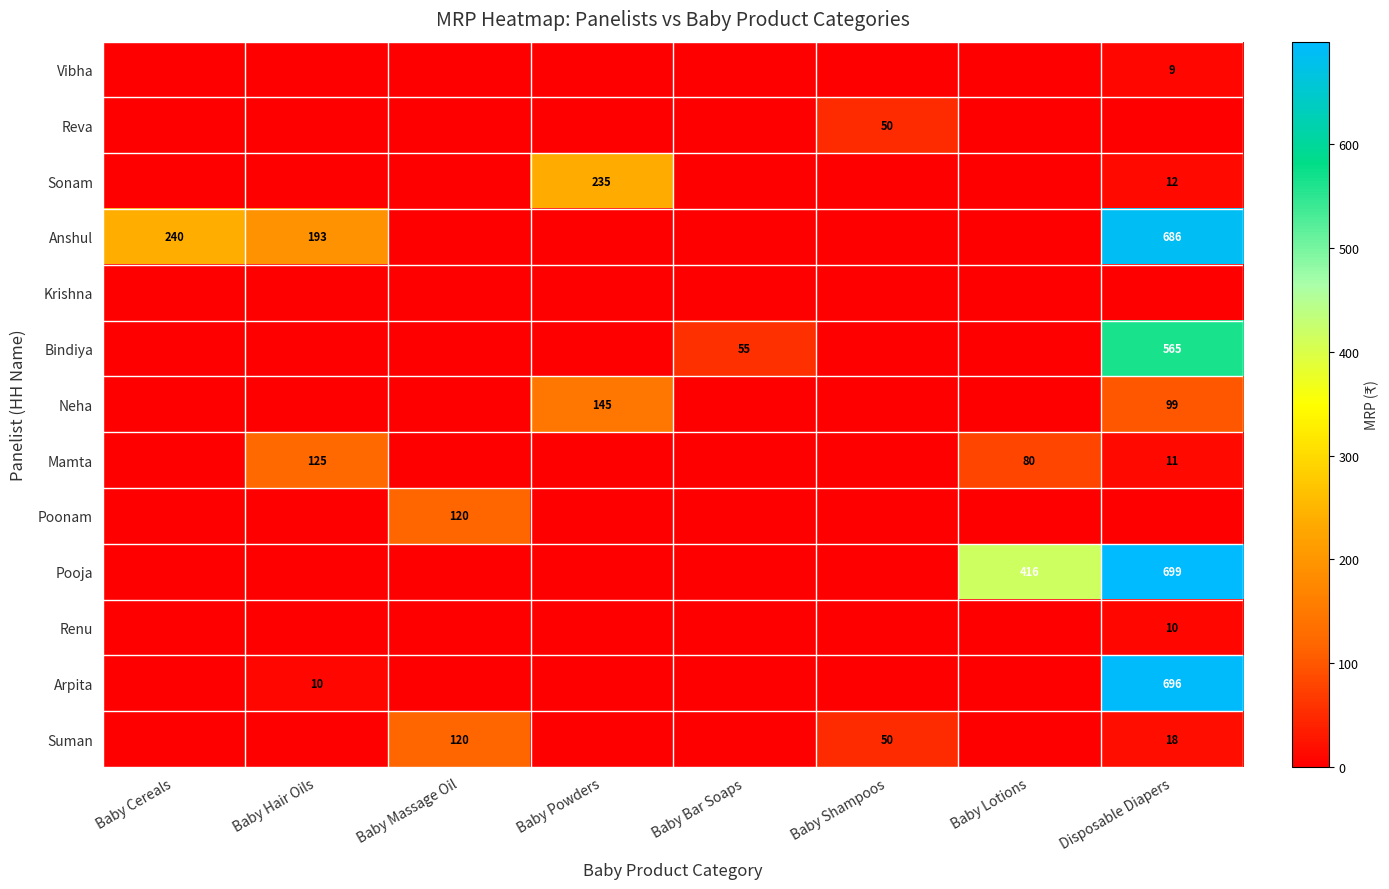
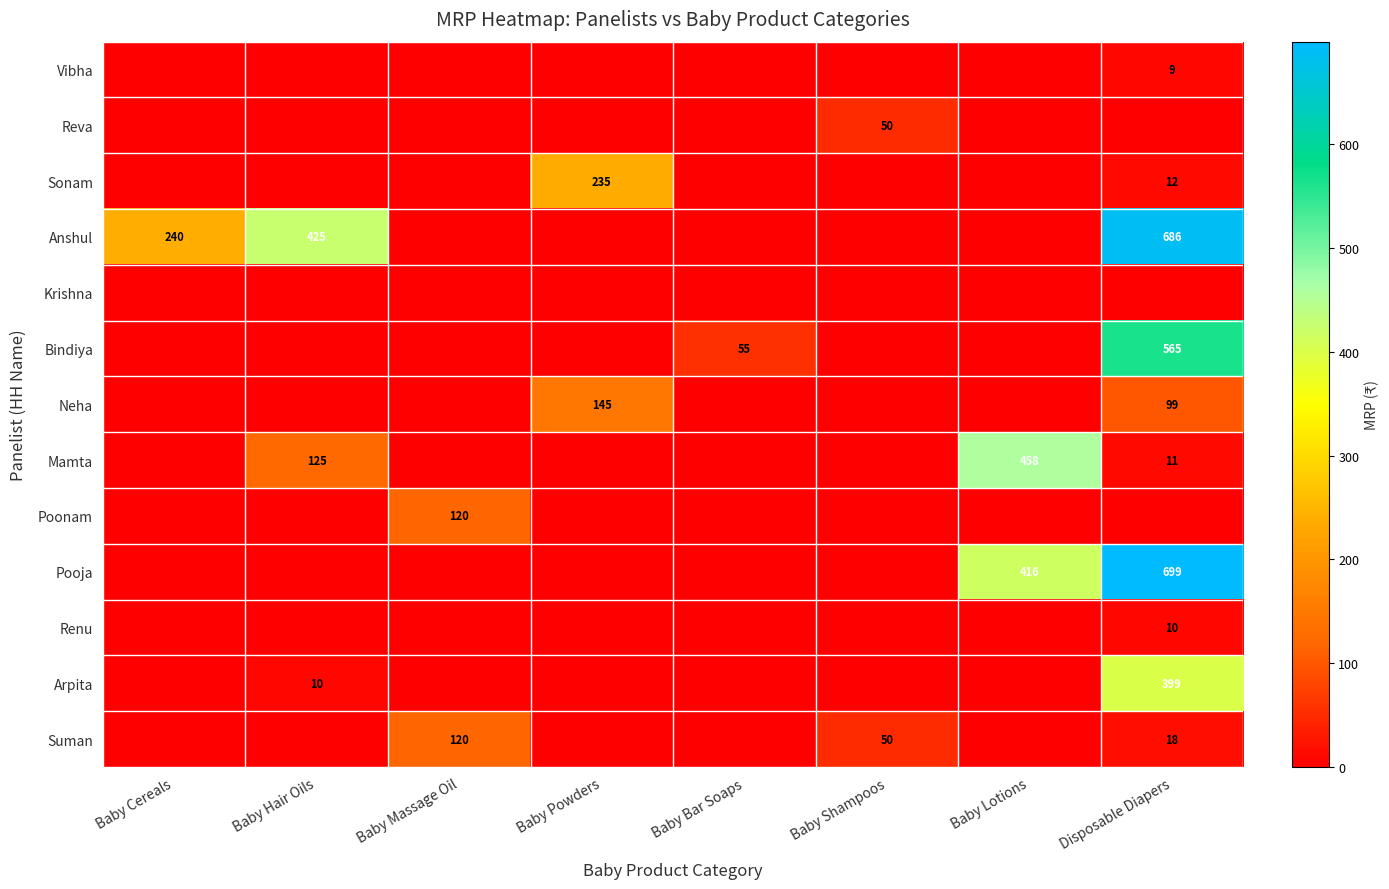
  {
    "Vibha": {
      "Disposable Diapers": 9
    },
    "Reva": {
      "Baby Shampoos": 50
    },
    "Sonam": {
      "Baby Powders": 235,
      "Disposable Diapers": 12
    },
    "Anshul": {
      "Baby Cereals": 240,
-     "Baby Hair Oils": 193,
+     "Baby Hair Oils": 425,
      "Disposable Diapers": 686
    },
    "Bindiya": {
      "Baby Bar Soaps": 55,
      "Disposable Diapers": 565
    },
    "Neha": {
      "Baby Powders": 145,
      "Disposable Diapers": 99
    },
    "Mamta": {
      "Baby Hair Oils": 125,
-     "Baby Lotions": 80,
+     "Baby Lotions": 458,
      "Disposable Diapers": 11
    },
    "Poonam": {
      "Baby Massage Oil": 120
    },
    "Pooja": {
      "Baby Lotions": 416,
      "Disposable Diapers": 699
    },
    "Renu": {
      "Disposable Diapers": 10
    },
    "Arpita": {
      "Baby Hair Oils": 10,
-     "Disposable Diapers": 696
+     "Disposable Diapers": 399
    },
    "Suman": {
      "Baby Massage Oil": 120,
      "Baby Shampoos": 50,
      "Disposable Diapers": 18
    }
  }
